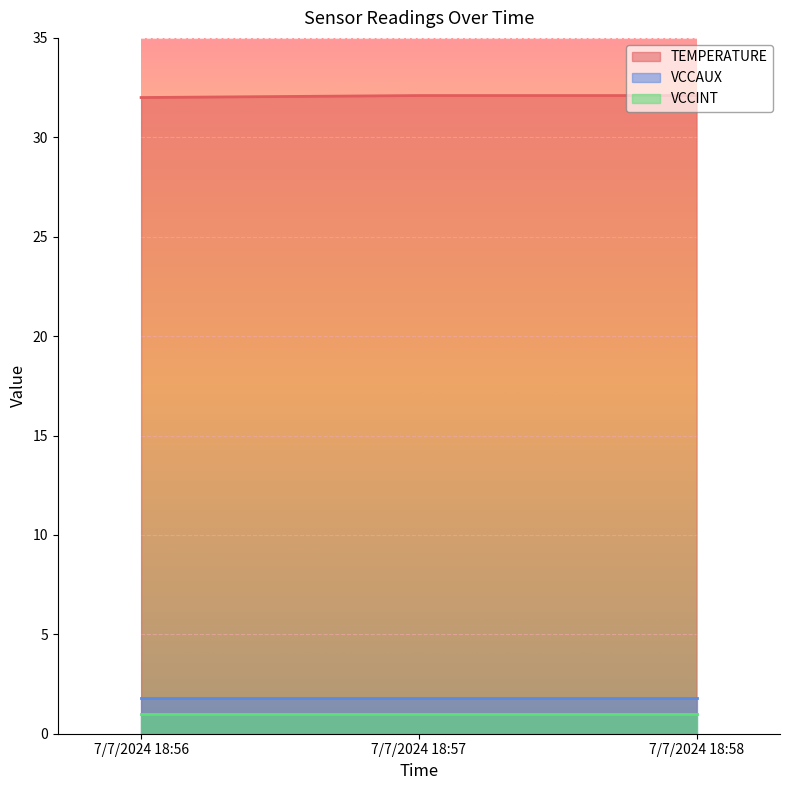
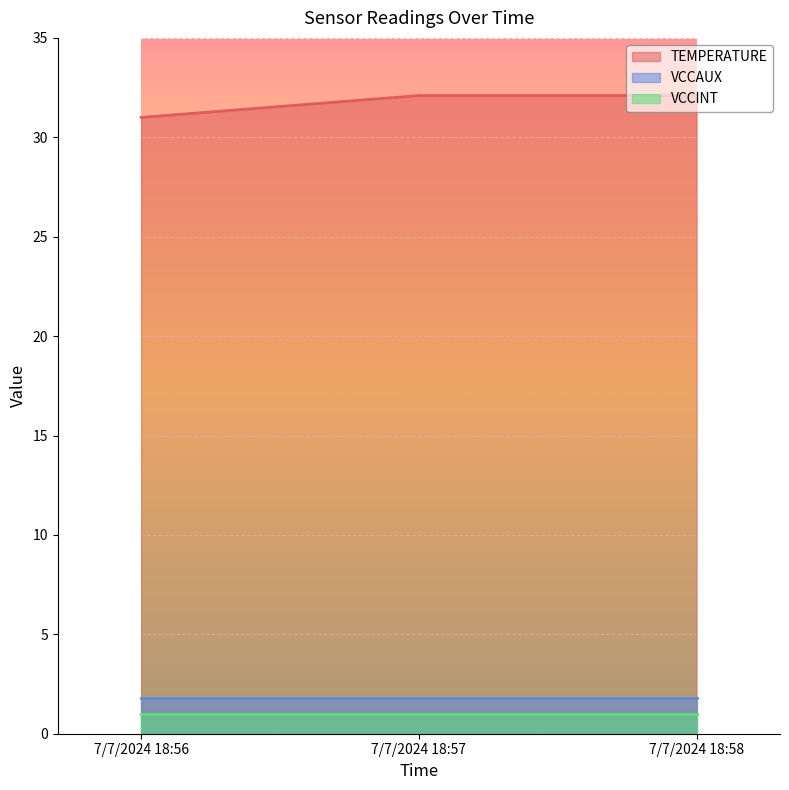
  {
    "TEMPERATURE": {
-     "7/7/2024 18:56": 32,
+     "7/7/2024 18:56": 31,
      "7/7/2024 18:57": 32
    },
    "VCCAUX": {
      "7/7/2024 18:56": 1.8,
      "7/7/2024 18:57": 1.8,
      "7/7/2024 18:58": 1.8
    },
    "VCCINT": {
      "7/7/2024 18:56": 1,
      "7/7/2024 18:57": 1,
      "7/7/2024 18:58": 1
    }
  }
